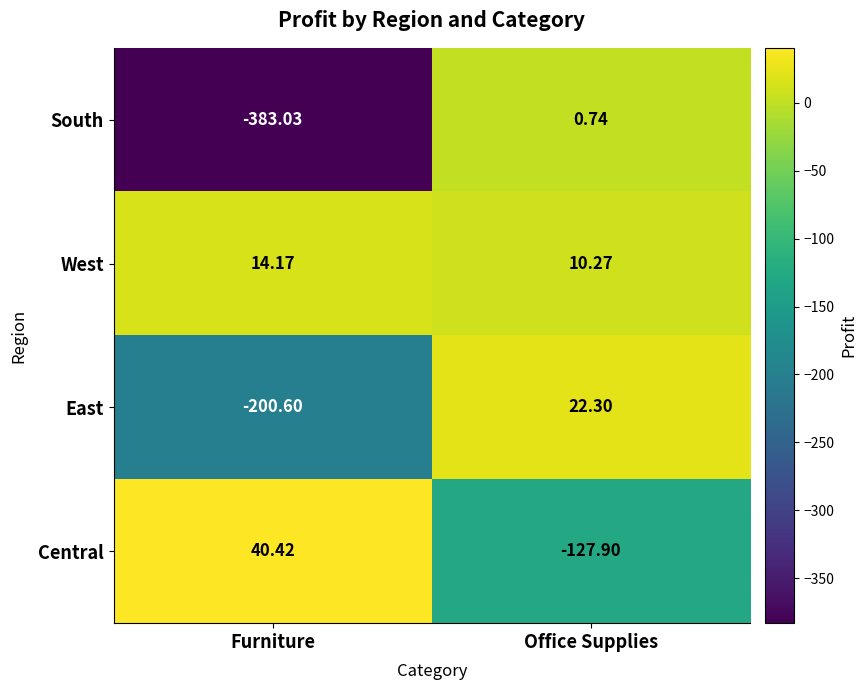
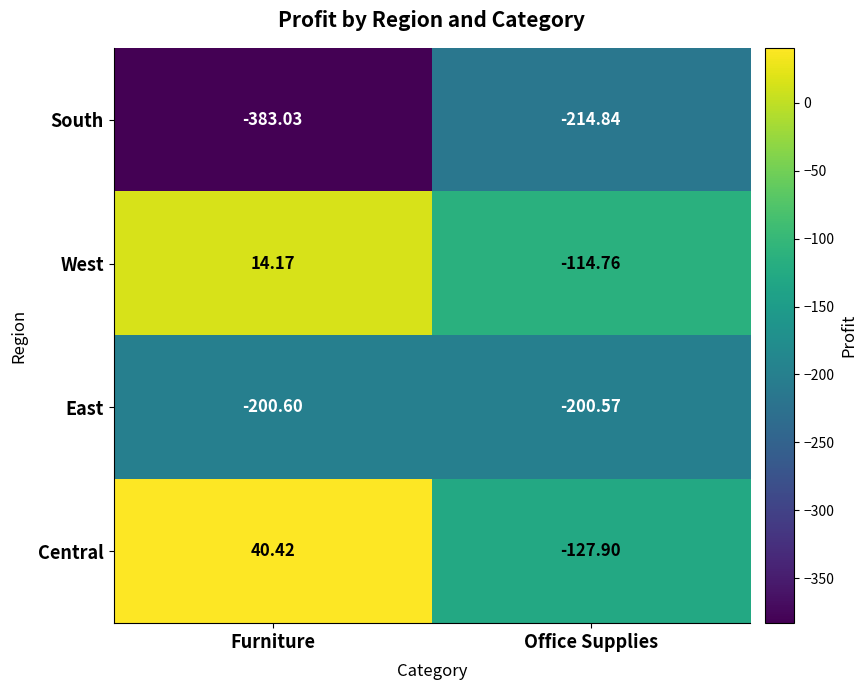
  {
    "South": {
      "Furniture": -383.03,
-     "Office Supplies": 0.74
+     "Office Supplies": -214.84
    },
    "West": {
      "Furniture": 14.17,
-     "Office Supplies": 10.27
+     "Office Supplies": -114.76
    },
    "East": {
      "Furniture": -200.60,
-     "Office Supplies": 22.30
+     "Office Supplies": -200.57
    },
    "Central": {
      "Furniture": 40.42,
      "Office Supplies": -127.90
    }
  }
